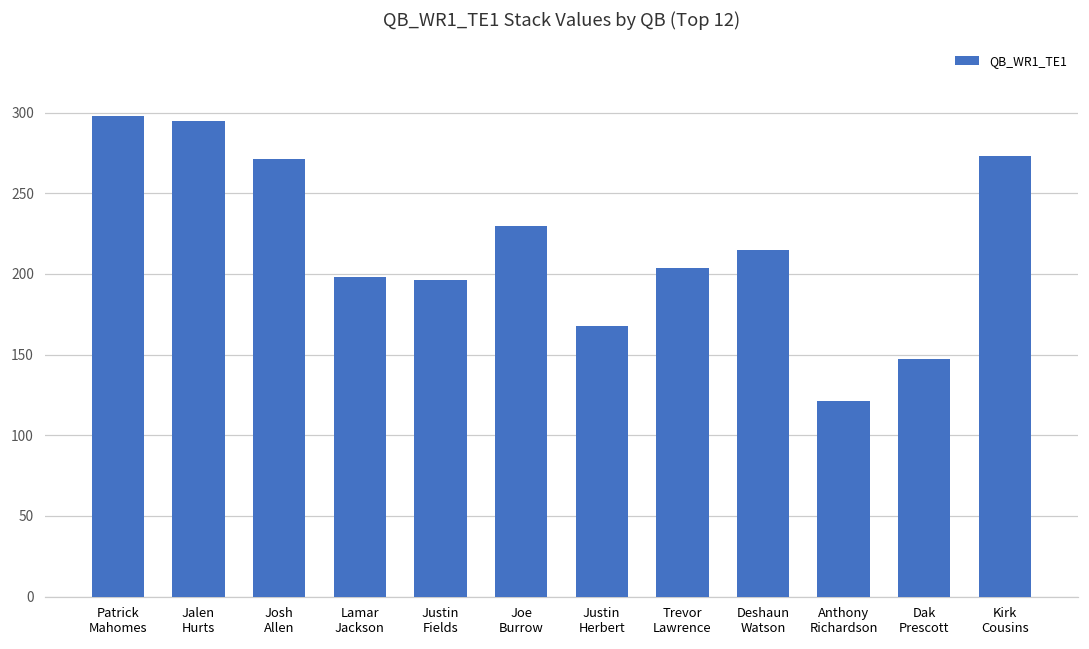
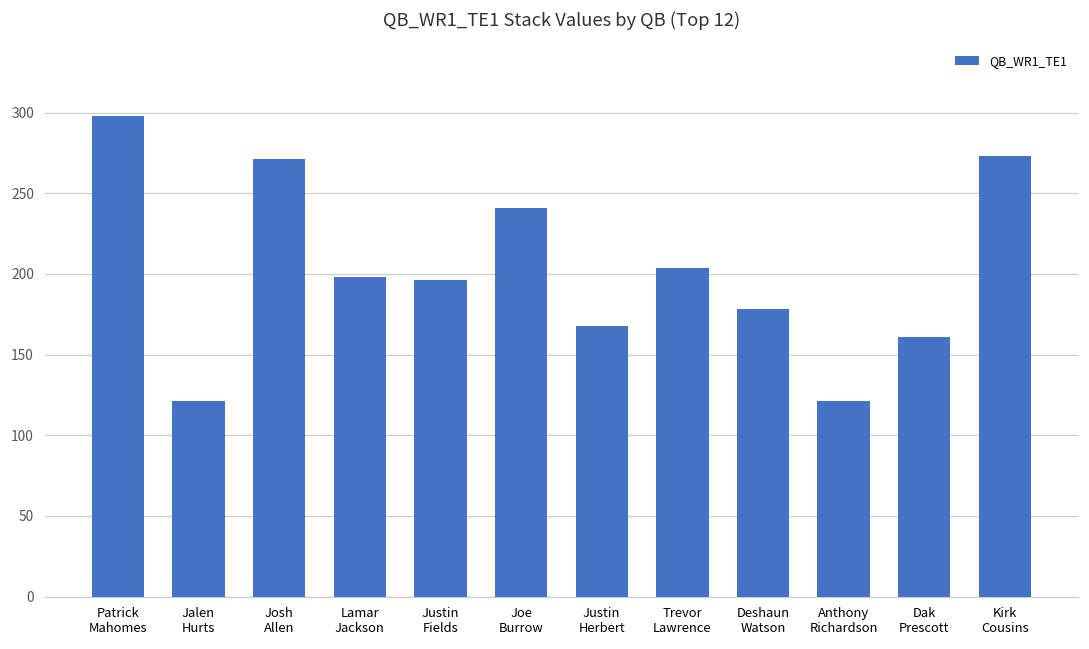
  {
    "Patrick Mahomes": 298,
-   "Jalen Hurts": 295,
+   "Jalen Hurts": 121,
    "Josh Allen": 271,
    "Lamar Jackson": 198,
    "Justin Fields": 196,
-   "Joe Burrow": 230,
+   "Joe Burrow": 241,
    "Justin Herbert": 168,
    "Trevor Lawrence": 204,
-   "Deshaun Watson": 215,
+   "Deshaun Watson": 178,
    "Anthony Richardson": 121,
-   "Dak Prescott": 147,
+   "Dak Prescott": 161,
    "Kirk Cousins": 273
  }
